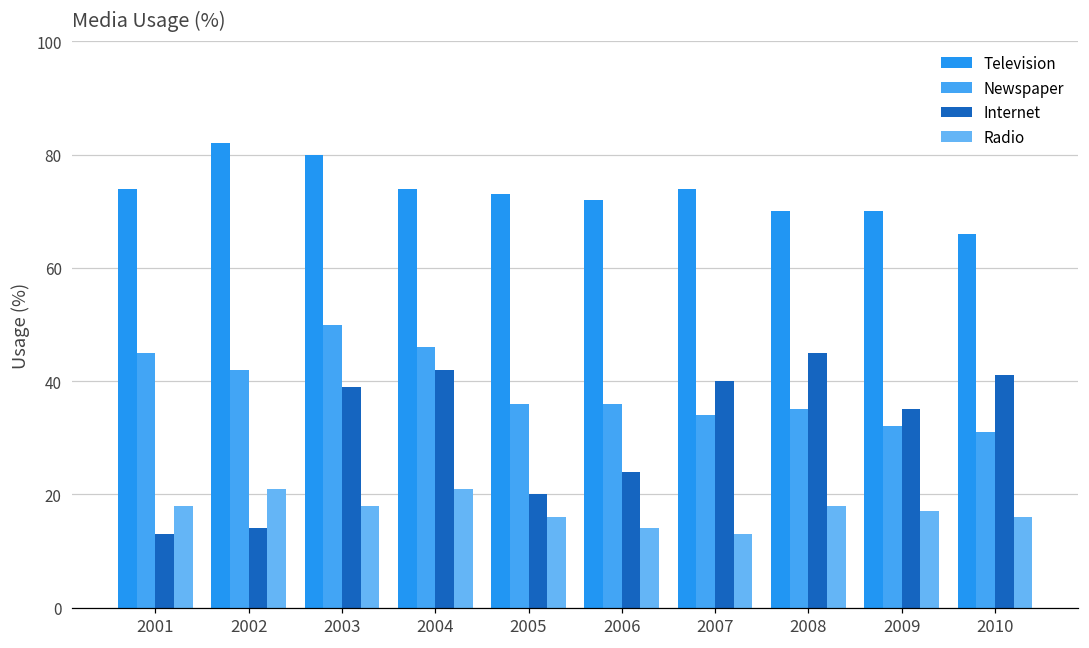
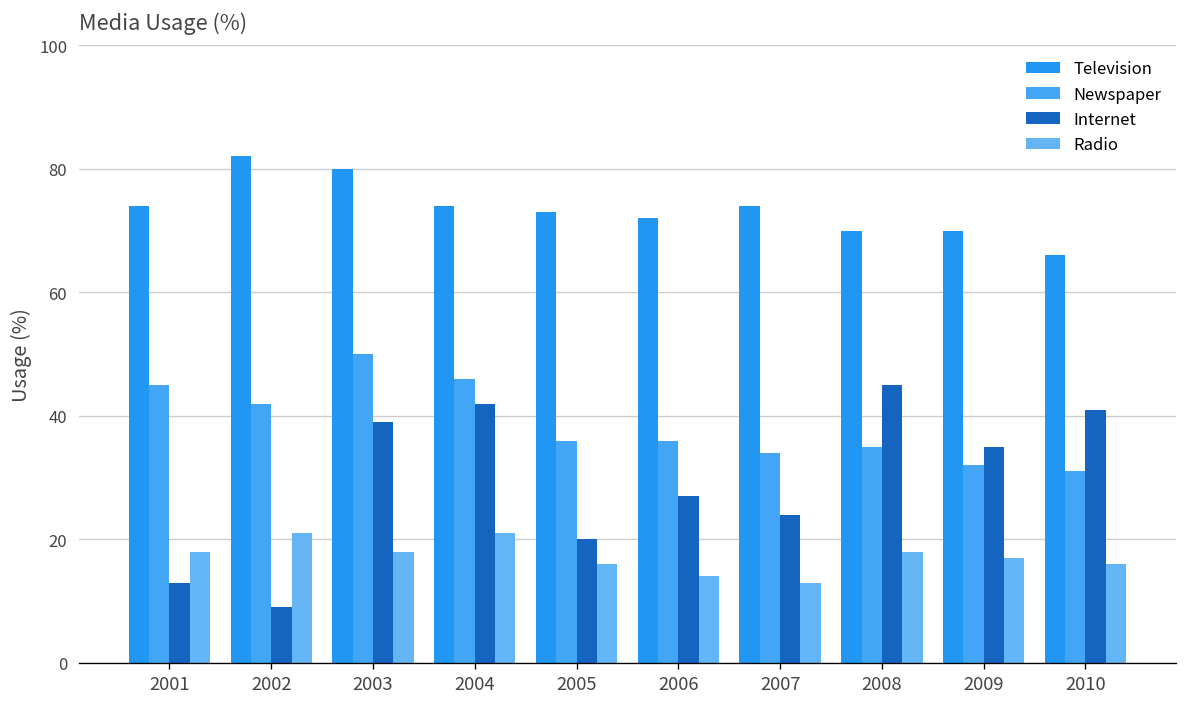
  {
    "Internet": {
      "2001": 13,
-     "2002": 14,
+     "2002": 9,
      "2003": 39,
      "2004": 42,
      "2005": 20,
-     "2006": 24,
-     "2007": 40,
+     "2006": 27,
+     "2007": 24,
      "2008": 45,
      "2009": 35,
      "2010": 41
    }
  }
